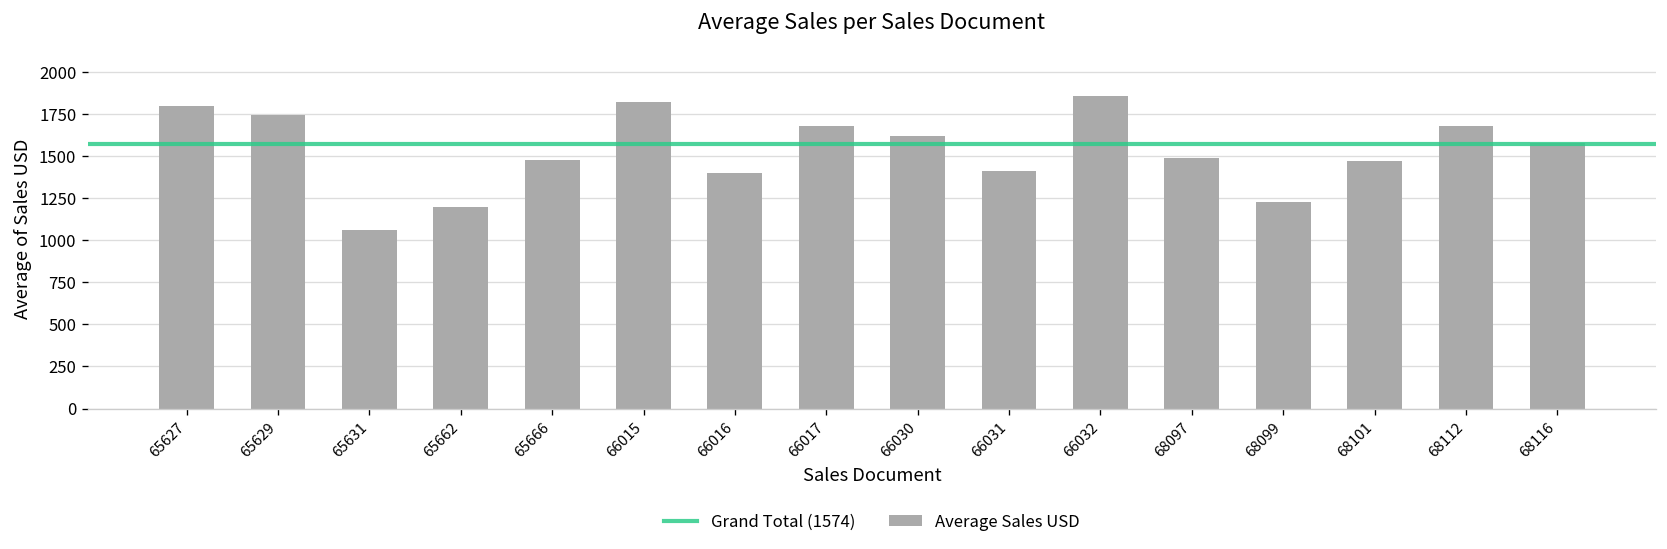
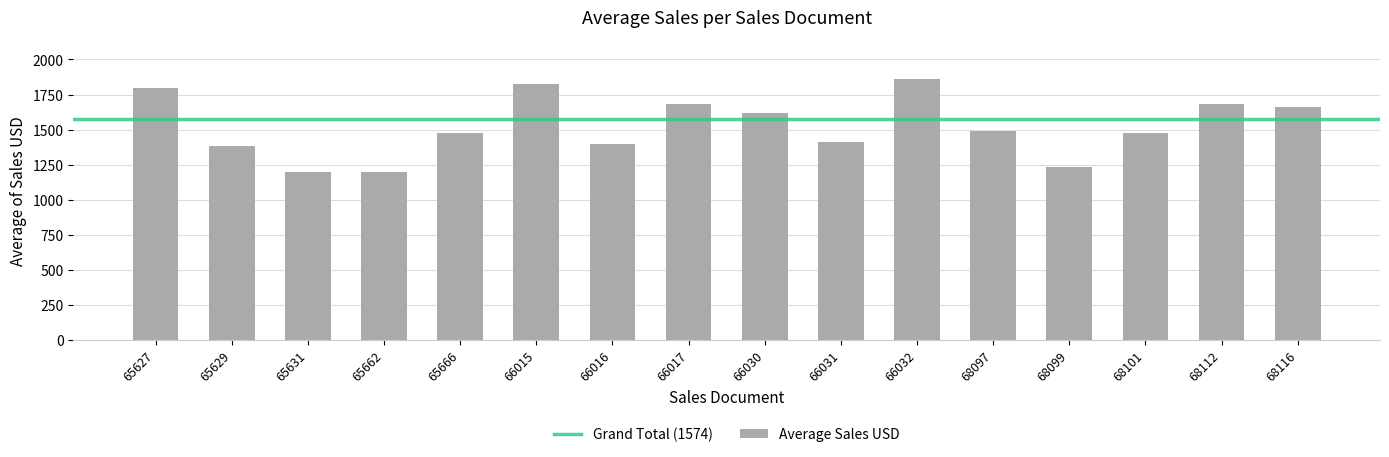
  {
    "65627": 1800,
-   "65629": 1750,
-   "65631": 1060,
+   "65629": 1380,
+   "65631": 1200,
    "65662": 1200,
    "65666": 1470,
    "66015": 1820,
    "66016": 1400,
    "66017": 1680,
    "66030": 1620,
    "66031": 1410,
    "66032": 1860,
    "68097": 1490,
    "68099": 1230,
    "68101": 1470,
    "68112": 1680,
-   "68116": 1580
+   "68116": 1660
  }
